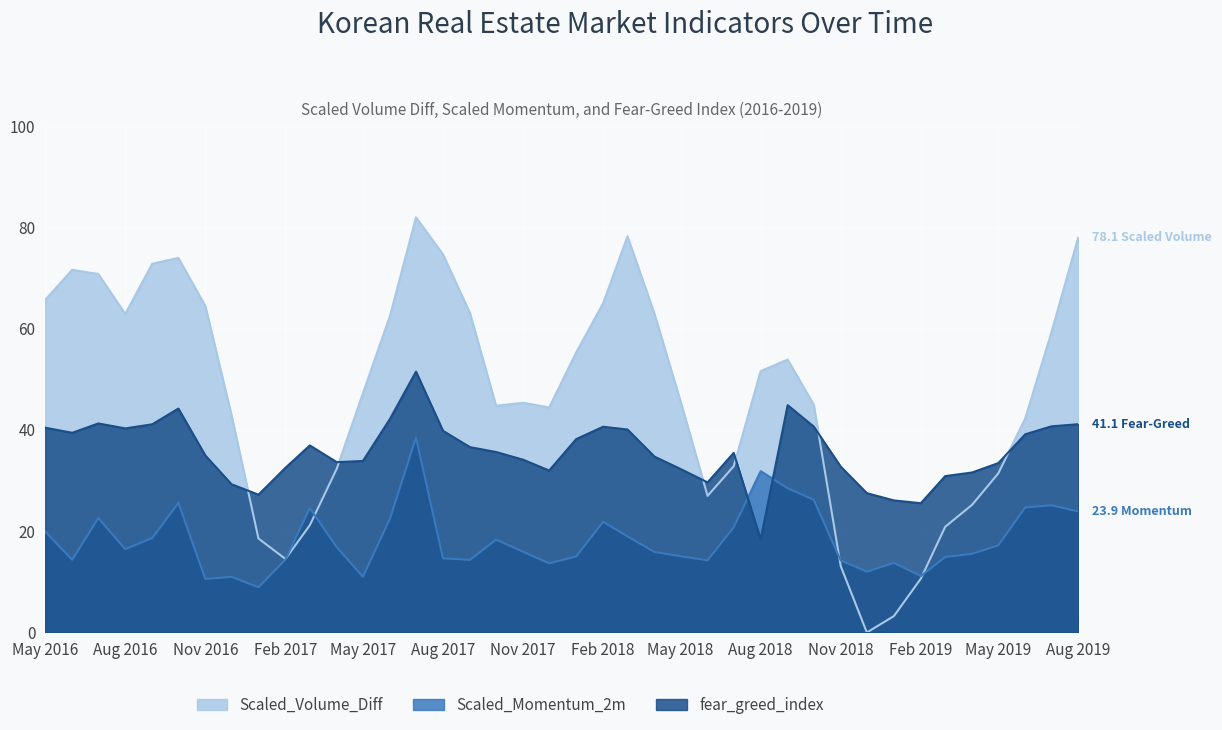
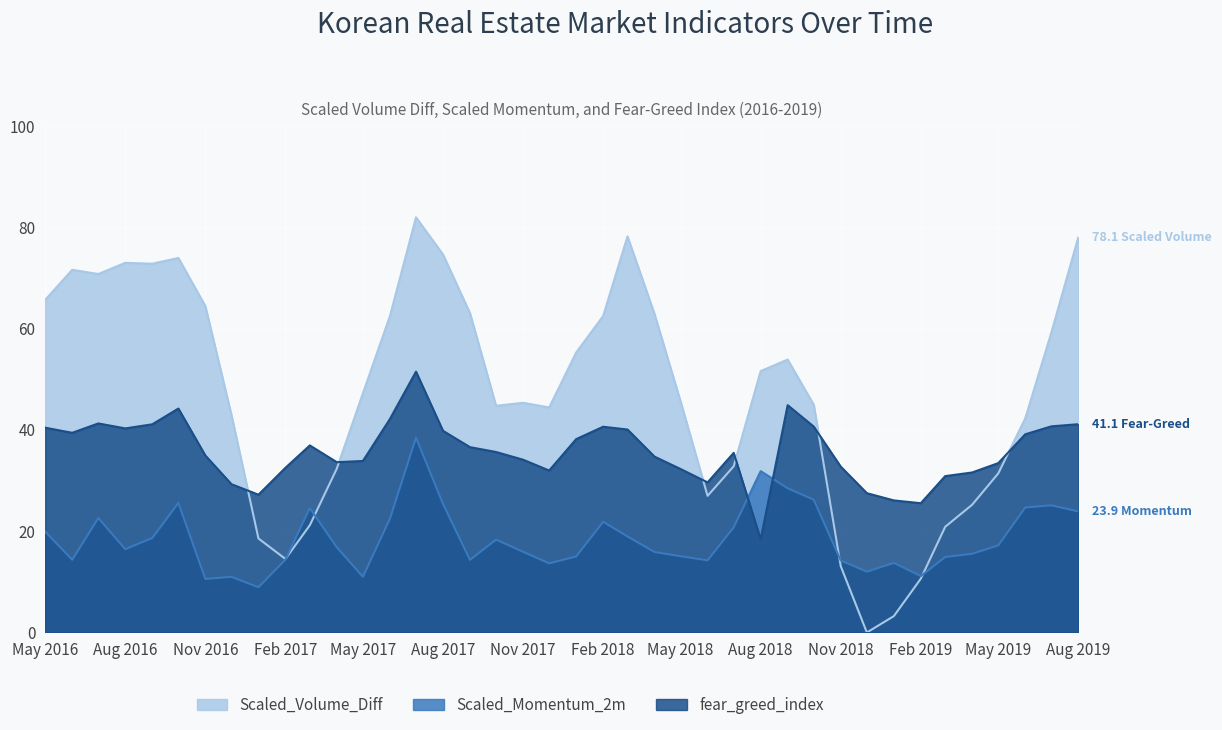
  {
    "Scaled_Volume_Diff": {
      "May 2016": 66,
-     "Aug 2016": 63,
+     "Aug 2016": 73,
      "Nov 2016": 64,
      "May 2017": 47,
      "Aug 2017": 75,
      "Nov 2017": 45,
-     "Feb 2018": 65,
+     "Feb 2018": 62,
      "May 2018": 46,
      "Aug 2018": 52,
      "Nov 2018": 13,
      "Feb 2019": 11,
      "May 2019": 31
    },
    "Scaled_Momentum_2m": {
      "May 2016": 20,
      "Aug 2016": 16,
      "Nov 2016": 11,
      "May 2017": 11,
-     "Aug 2017": 15,
+     "Aug 2017": 25,
      "Nov 2017": 16,
      "Feb 2018": 22,
      "May 2018": 15,
      "Aug 2018": 32,
      "Nov 2018": 14,
      "Feb 2019": 11,
      "May 2019": 17
    },
    "fear_greed_index": {
      "Aug 2019": 41.1
    }
  }
